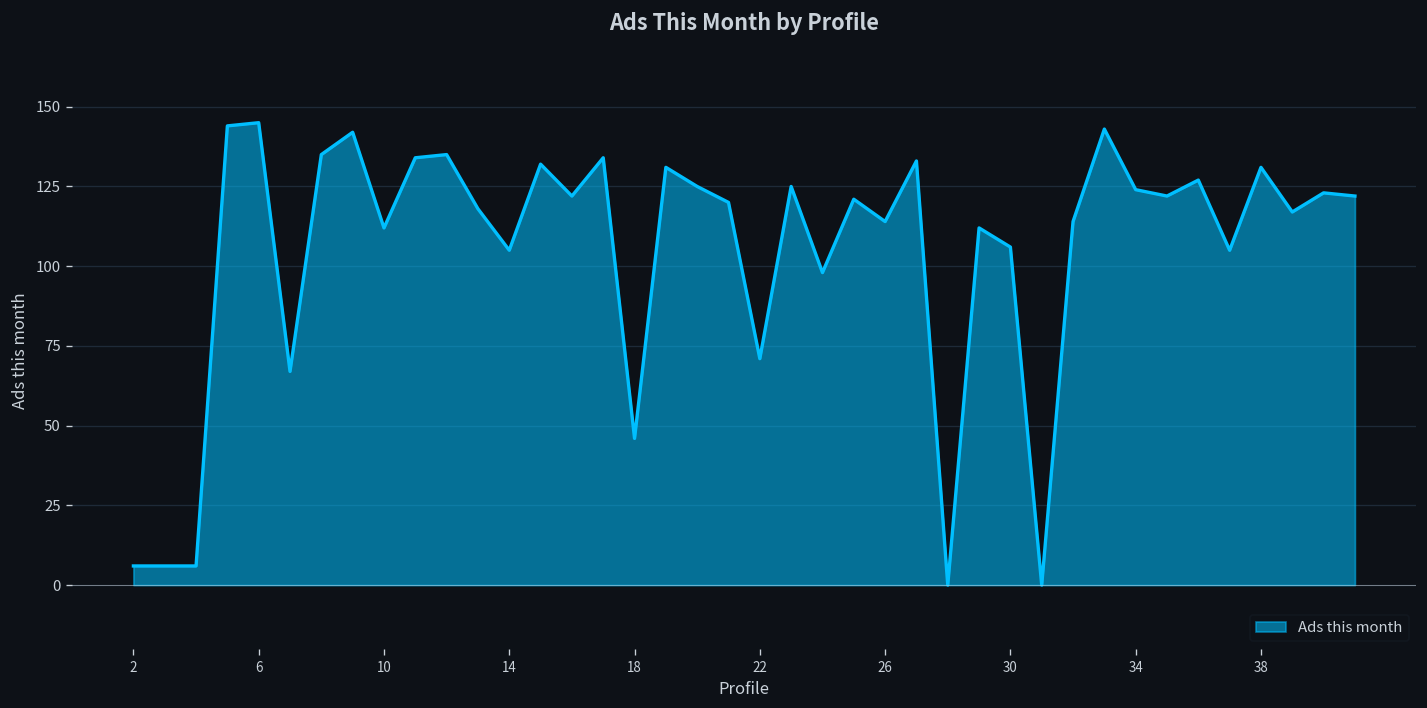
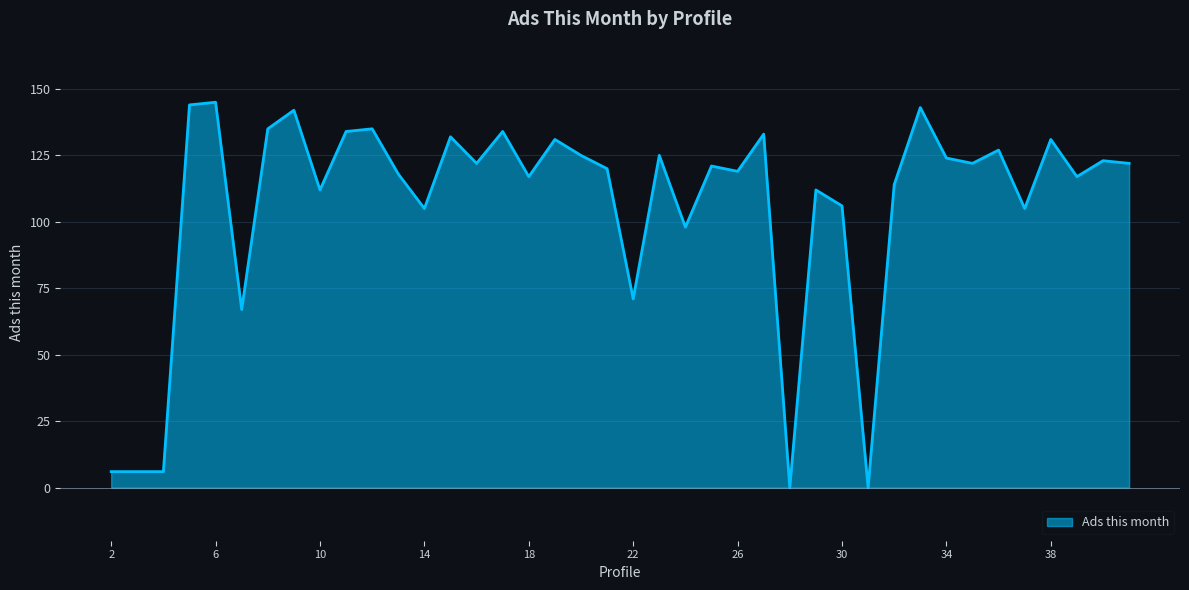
  {
    "2": 6,
    "6": 145,
    "10": 112,
    "14": 105,
-   "18": 46,
+   "18": 117,
    "22": 71,
-   "26": 114,
+   "26": 119,
    "30": 106,
    "34": 124,
    "38": 131
  }
